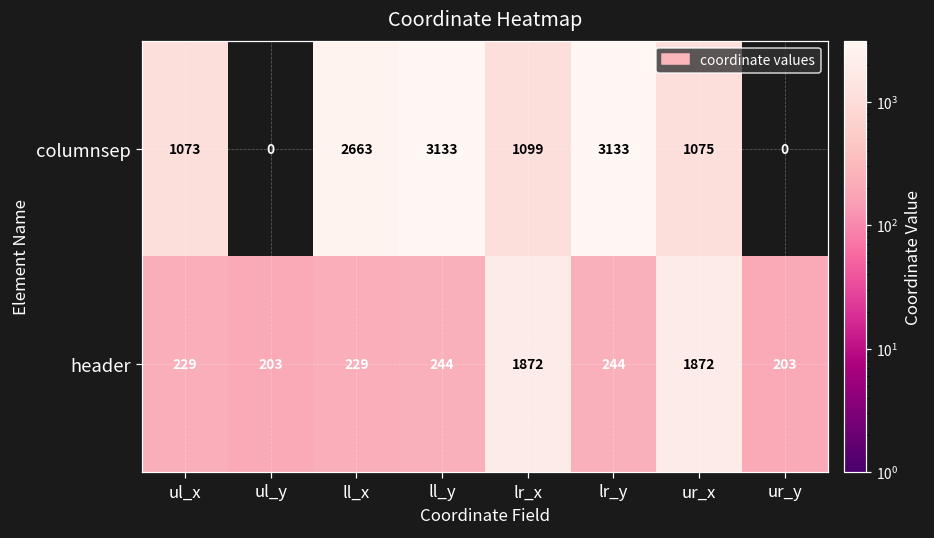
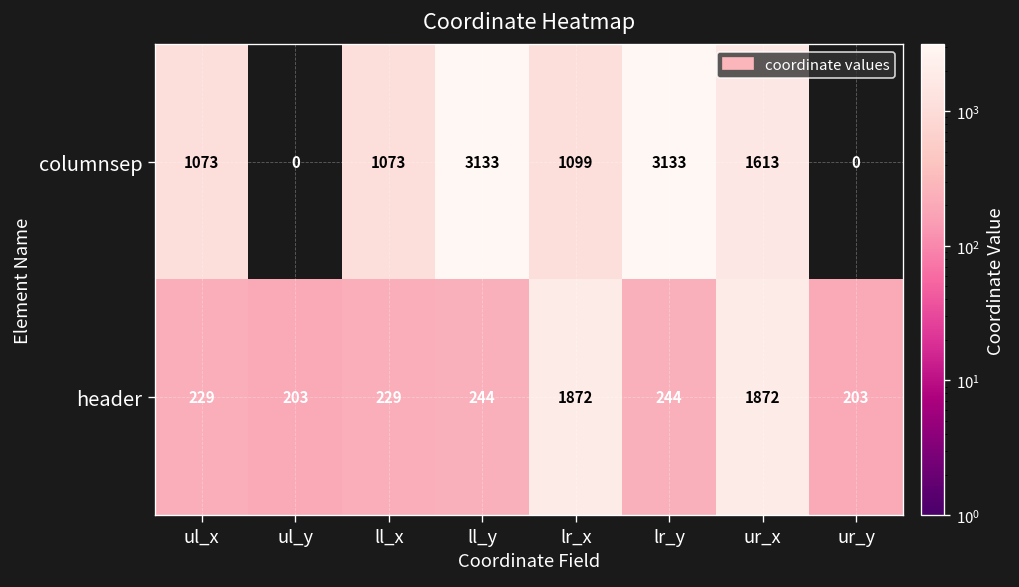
  {
    "columnsep": {
      "ul_x": 1073,
      "ul_y": 0,
-     "ll_x": 2663,
+     "ll_x": 1073,
      "ll_y": 3133,
      "lr_x": 1099,
      "lr_y": 3133,
-     "ur_x": 1075,
+     "ur_x": 1613,
      "ur_y": 0
    },
    "header": {
      "ul_x": 229,
      "ul_y": 203,
      "ll_x": 229,
      "ll_y": 244,
      "lr_x": 1872,
      "lr_y": 244,
      "ur_x": 1872,
      "ur_y": 203
    }
  }
